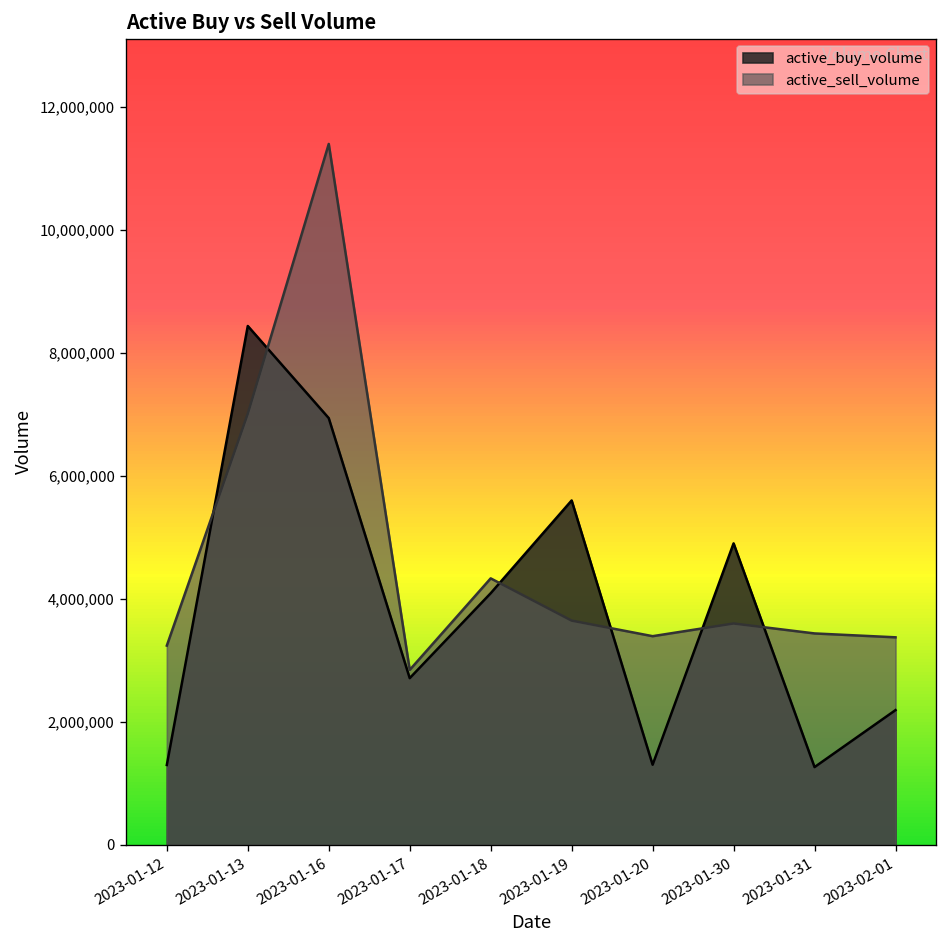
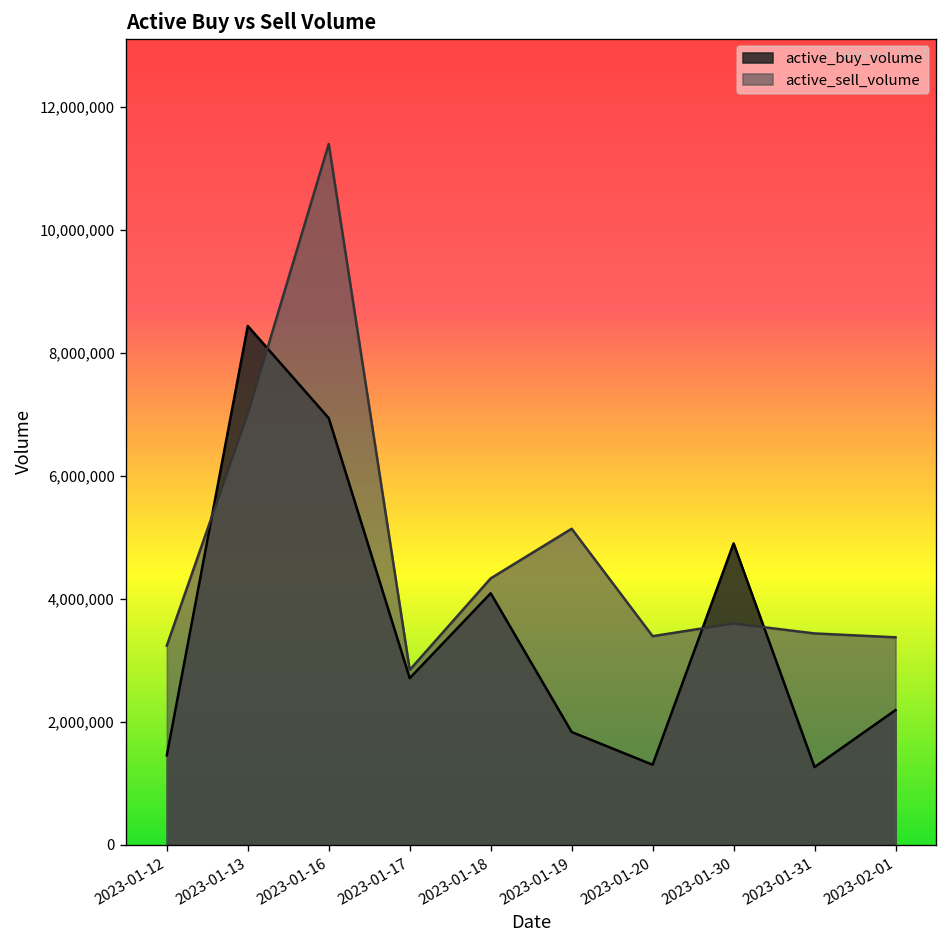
  {
    "active_buy_volume": {
-     "2023-01-12": "1,300,000",
+     "2023-01-12": "1,500,000",
      "2023-01-13": "8,400,000",
      "2023-01-16": "6,900,000",
      "2023-01-17": "2,700,000",
      "2023-01-18": "4,100,000",
-     "2023-01-19": "5,600,000",
+     "2023-01-19": "1,800,000",
      "2023-01-20": "1,300,000",
      "2023-01-30": "4,900,000",
      "2023-01-31": "1,300,000",
      "2023-02-01": "2,200,000"
    },
    "active_sell_volume": {
      "2023-01-12": "3,200,000",
      "2023-01-13": "7,000,000",
      "2023-01-16": "11,400,000",
      "2023-01-17": "2,800,000",
      "2023-01-18": "4,300,000",
-     "2023-01-19": "3,600,000",
+     "2023-01-19": "5,100,000",
      "2023-01-20": "3,400,000",
      "2023-01-30": "3,600,000",
      "2023-01-31": "3,400,000",
      "2023-02-01": "3,400,000"
    }
  }
